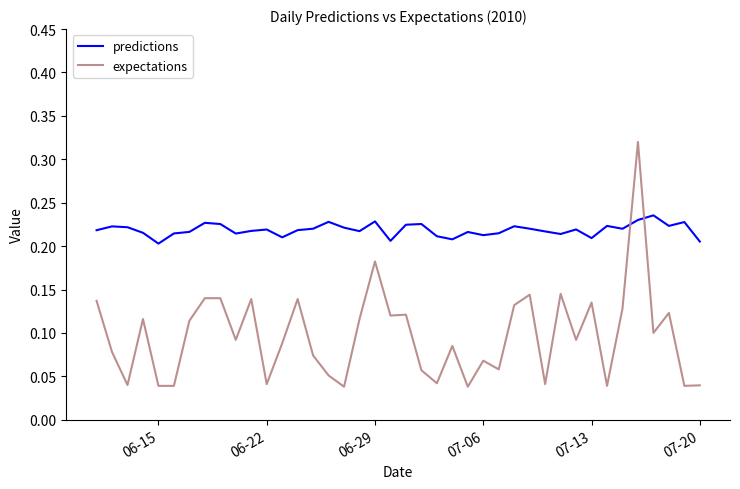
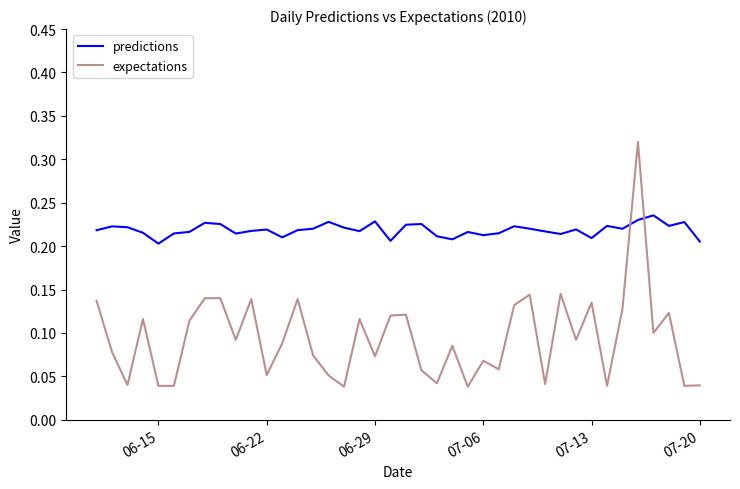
  {
    "predictions": {
      "06-15": 0.20,
      "06-22": 0.22,
      "06-29": 0.23,
      "07-06": 0.21,
      "07-13": 0.21,
      "07-20": 0.21
    },
    "expectations": {
      "06-15": 0.04,
-     "06-22": 0.04,
-     "06-29": 0.18,
+     "06-22": 0.05,
+     "06-29": 0.07,
      "07-06": 0.07,
      "07-13": 0.13,
      "07-20": 0.04
    }
  }
